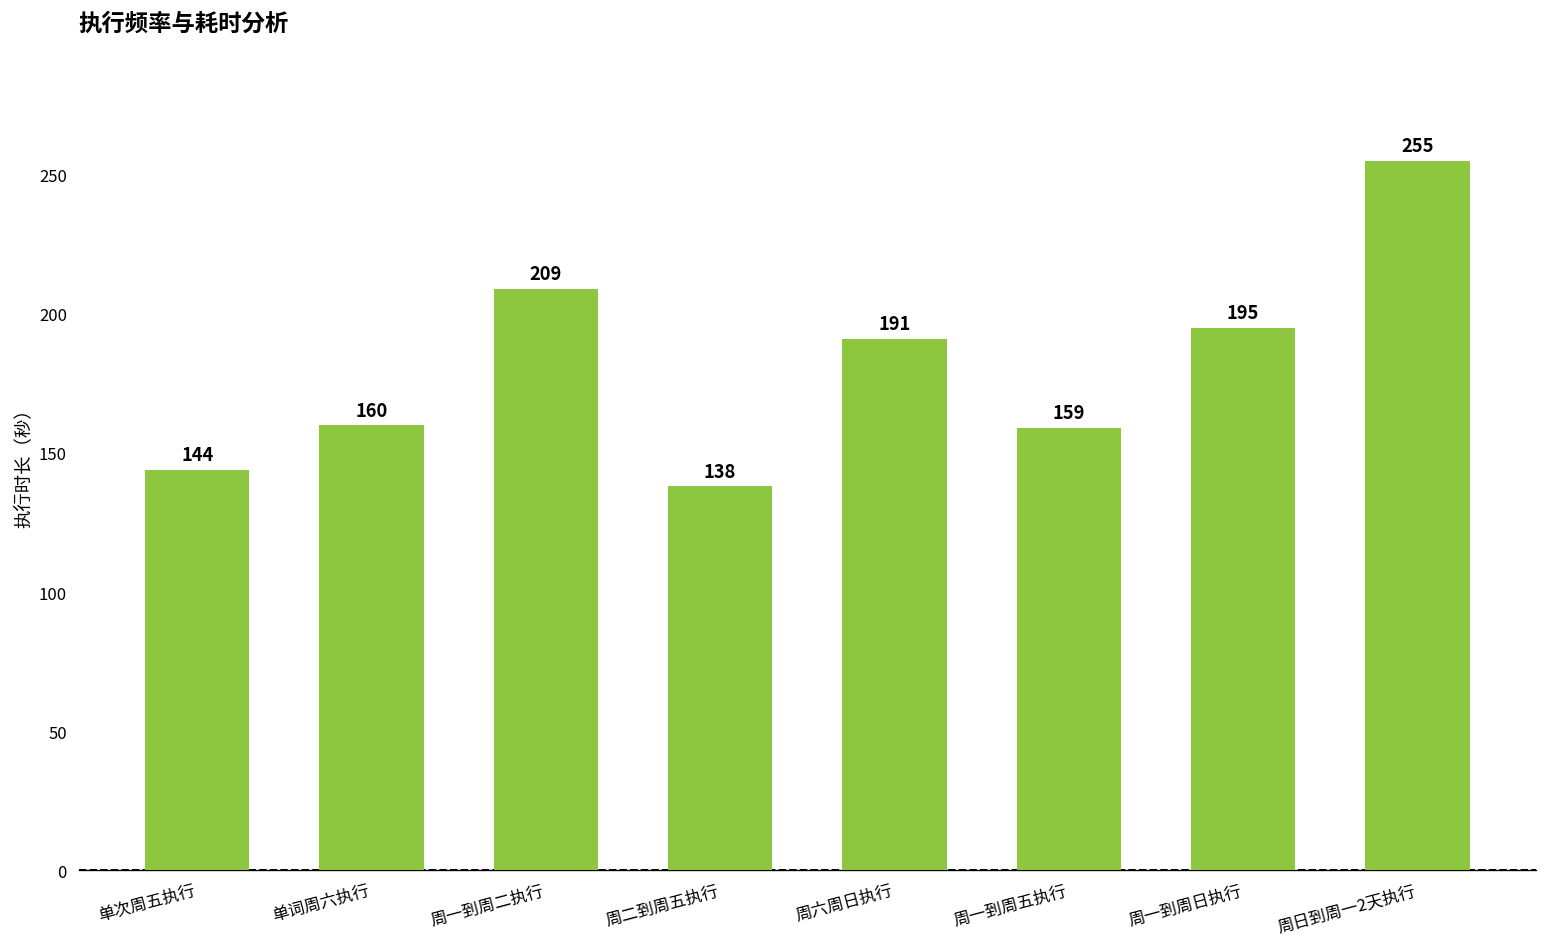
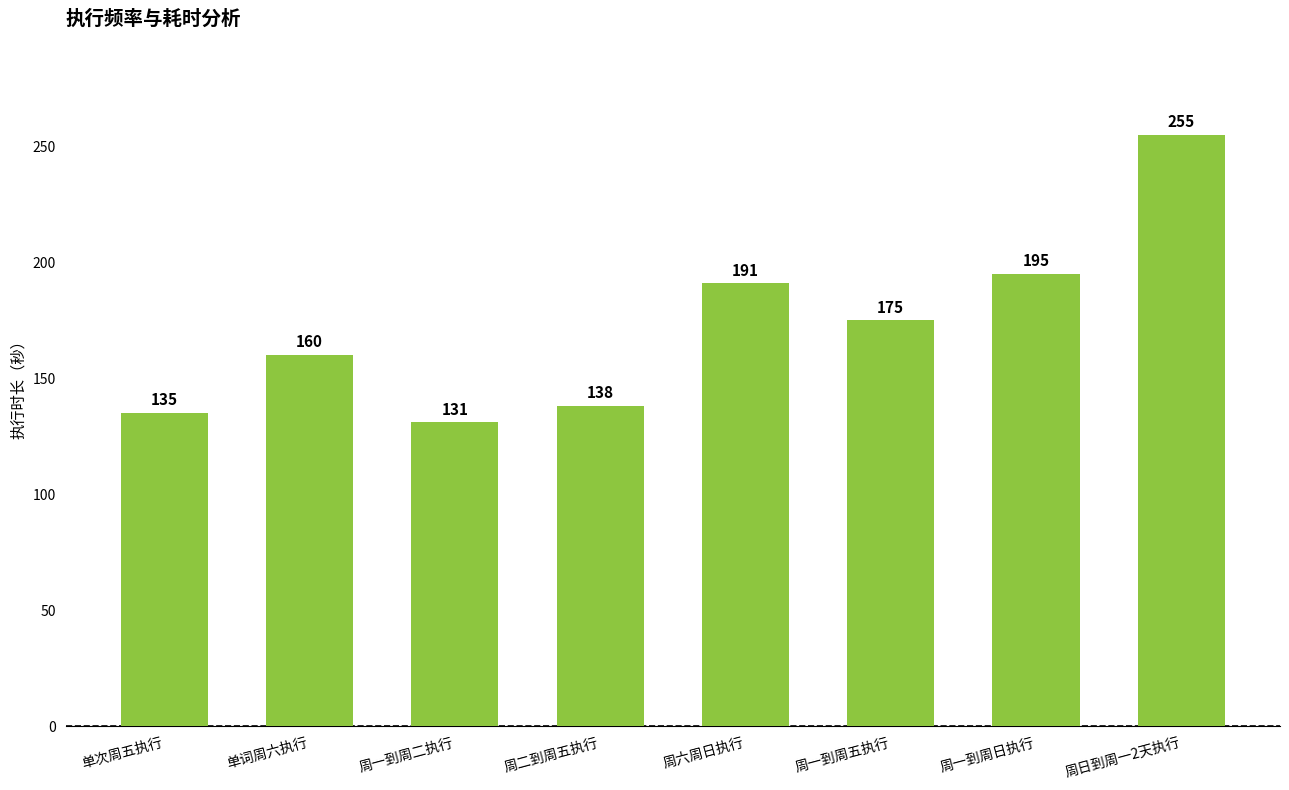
  {
-   "单次周五执行": 144,
+   "单次周五执行": 135,
    "单词周六执行": 160,
-   "周一到周二执行": 209,
+   "周一到周二执行": 131,
    "周二到周五执行": 138,
    "周六周日执行": 191,
-   "周一到周五执行": 159,
+   "周一到周五执行": 175,
    "周一到周日执行": 195,
    "周日到周一2天执行": 255
  }
